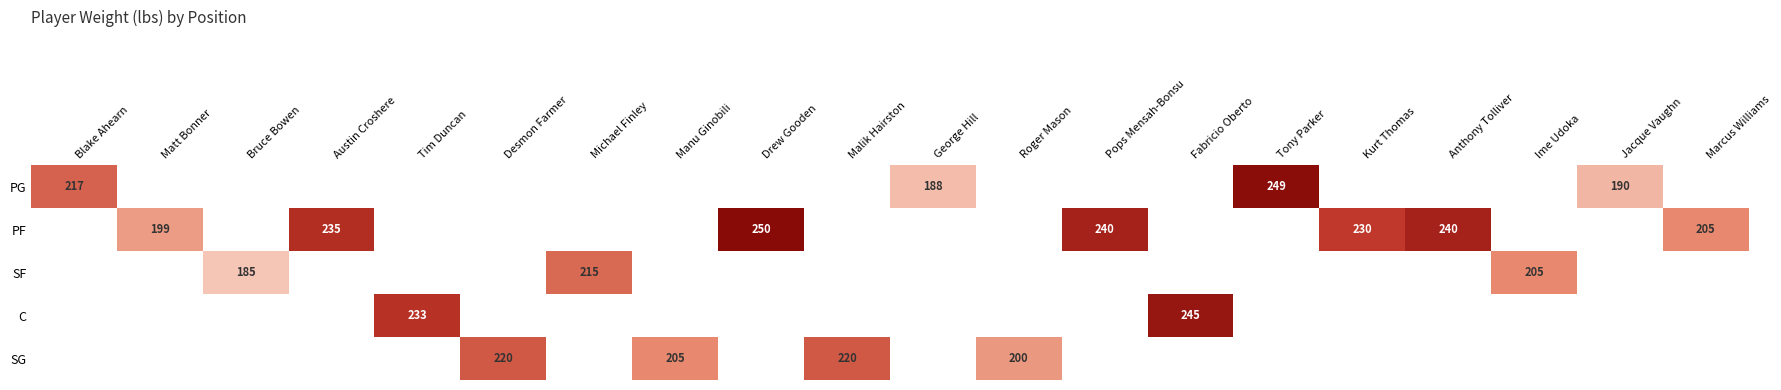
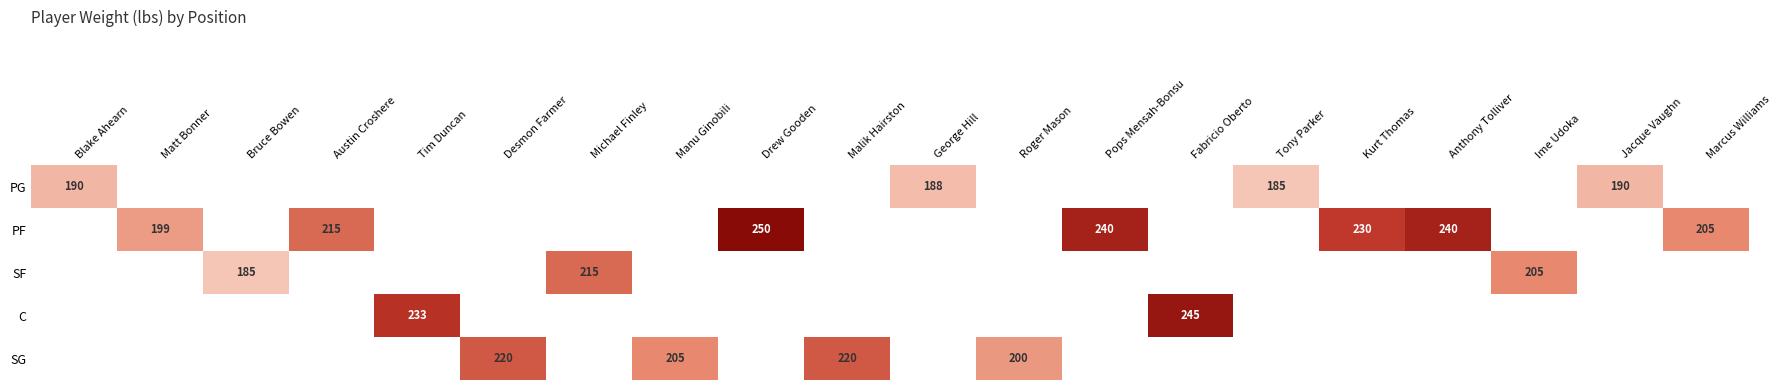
  {
    "PG": {
-     "Blake Ahearn": 217,
+     "Blake Ahearn": 190,
      "George Hill": 188,
-     "Tony Parker": 249,
+     "Tony Parker": 185,
      "Jacque Vaughn": 190
    },
    "PF": {
      "Matt Bonner": 199,
-     "Austin Croshere": 235,
+     "Austin Croshere": 215,
      "Drew Gooden": 250,
      "Pops Mensah-Bonsu": 240,
      "Kurt Thomas": 230,
      "Anthony Tolliver": 240,
      "Marcus Williams": 205
    },
    "SF": {
      "Bruce Bowen": 185,
      "Michael Finley": 215,
      "Ime Udoka": 205
    },
    "C": {
      "Tim Duncan": 233,
      "Fabricio Oberto": 245
    },
    "SG": {
      "Desmon Farmer": 220,
      "Manu Ginobili": 205,
      "Malik Hairston": 220,
      "Roger Mason": 200
    }
  }
